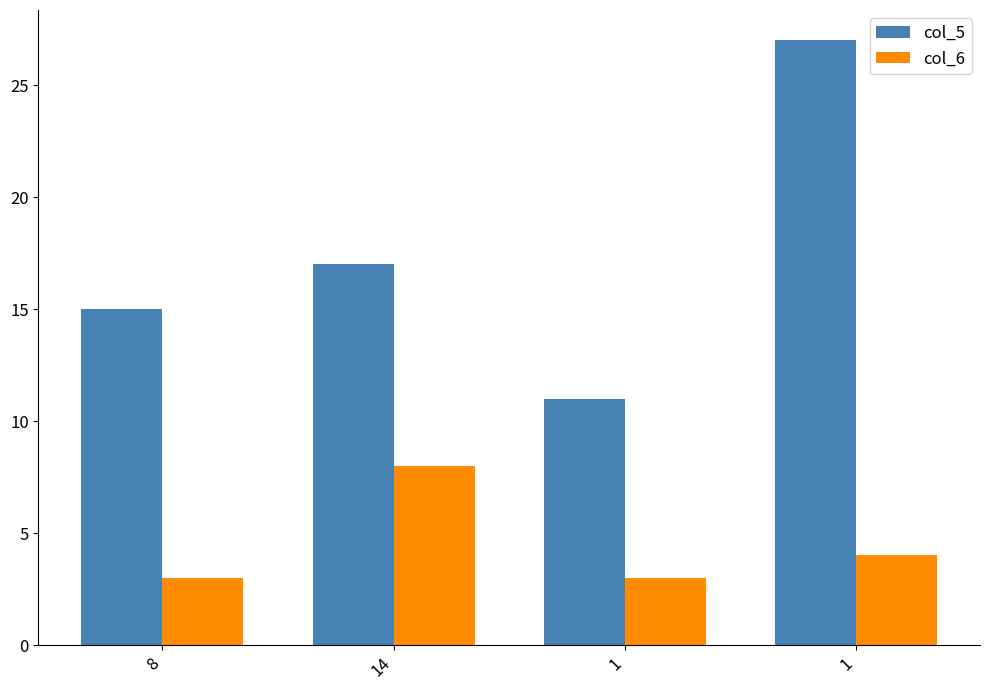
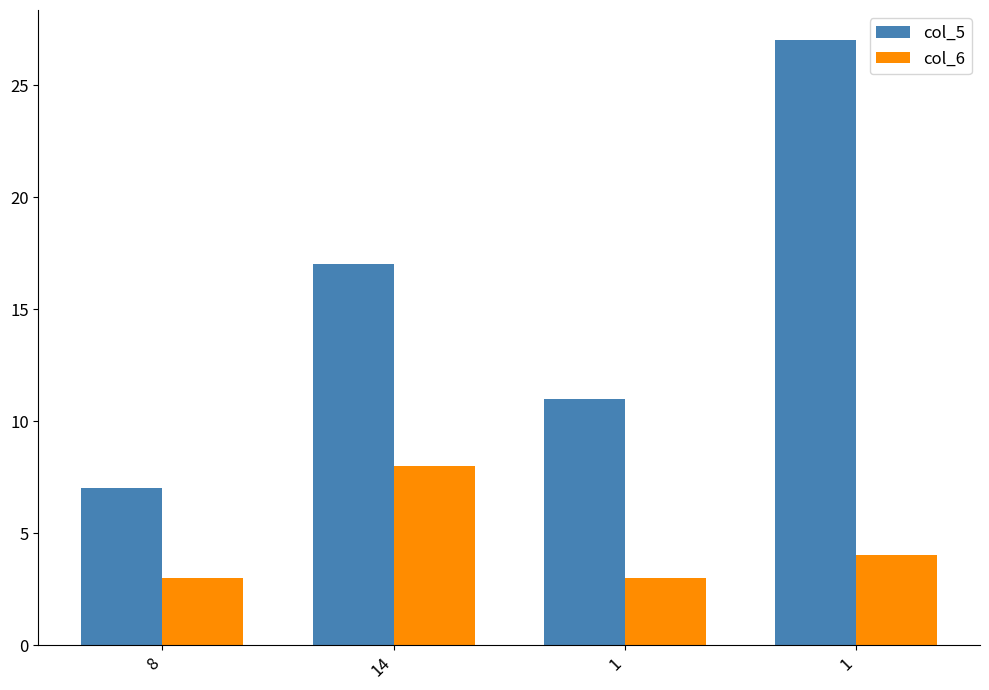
  {
    "col_5": {
-     "8": 15,
+     "8": 7,
      "14": 17
    },
    "col_6": {
      "8": 3,
      "14": 8
    }
  }
